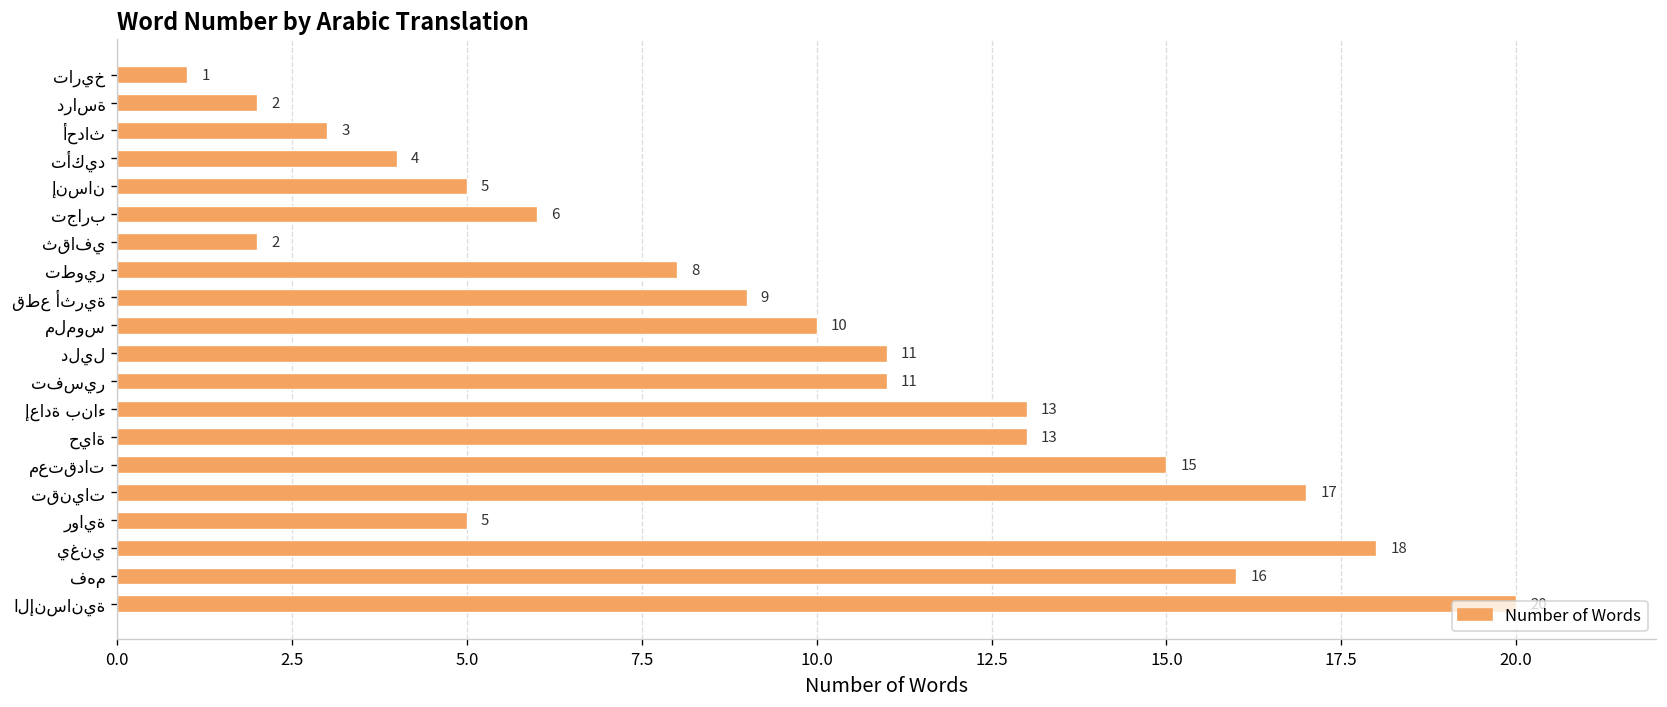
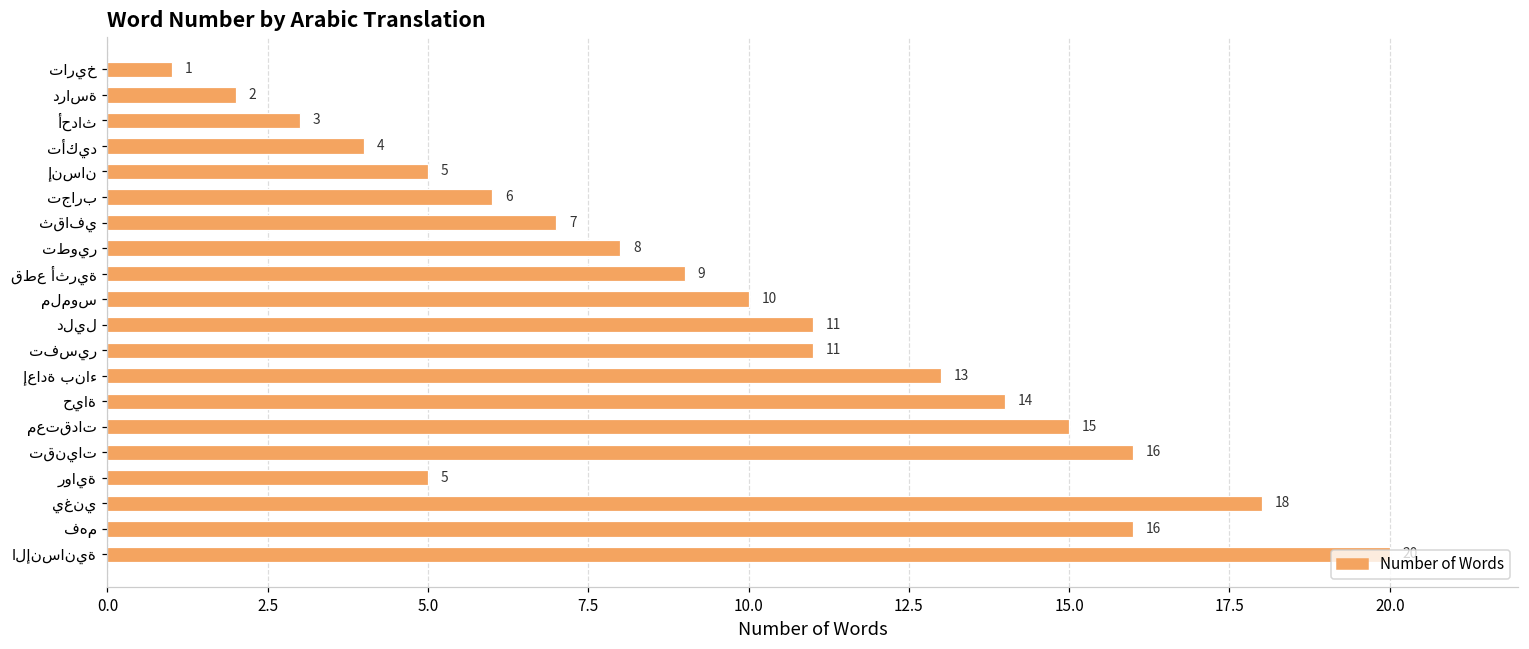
  {
    "تاريخ": 1,
    "دراسة": 2,
    "أحداث": 3,
    "تأكيد": 4,
    "إنسان": 5,
    "تجارب": 6,
-   "ثقافي": 2,
+   "ثقافي": 7,
    "تطوير": 8,
    "قطع أثرية": 9,
    "ملموس": 10,
    "دليل": 11,
    "تفسير": 11,
    "إعادة بناء": 13,
-   "حياة": 13,
+   "حياة": 14,
    "معتقدات": 15,
-   "تقنيات": 17,
+   "تقنيات": 16,
    "رواية": 5,
    "يغني": 18,
    "فهم": 16
  }
